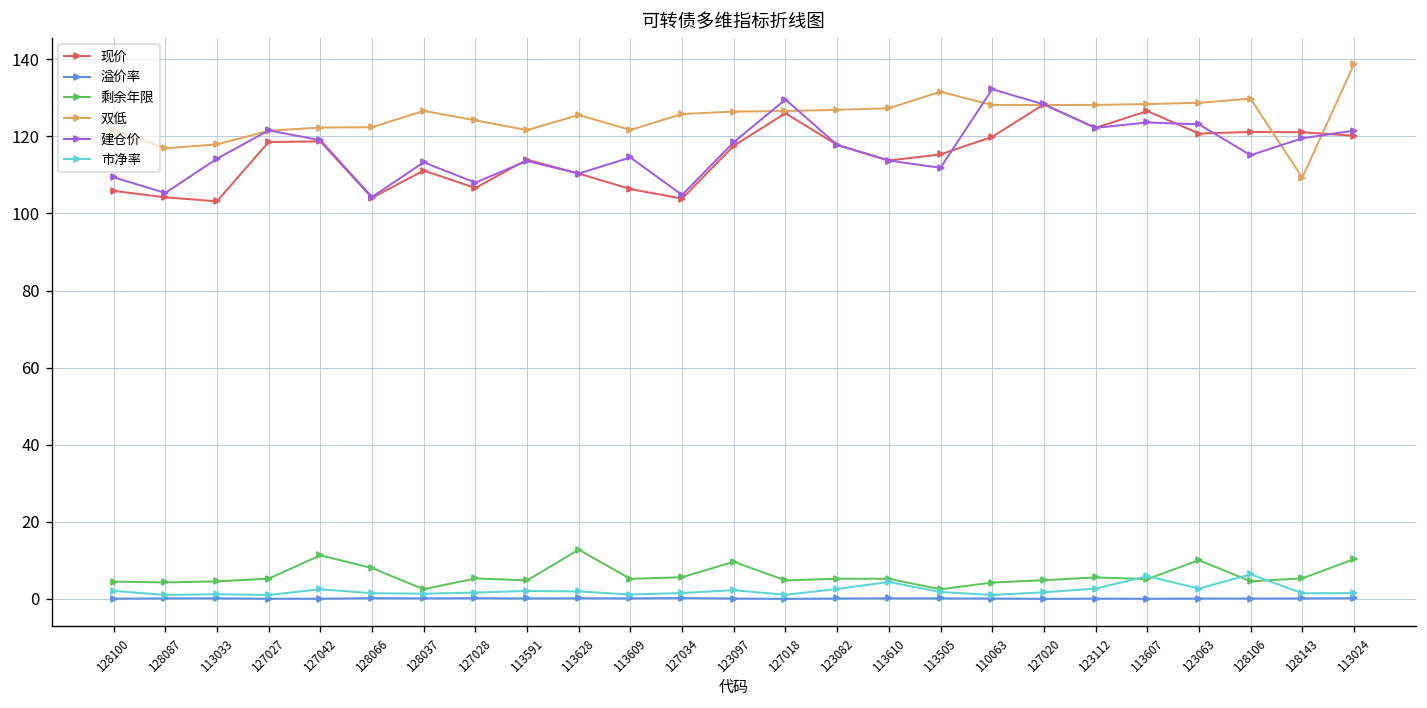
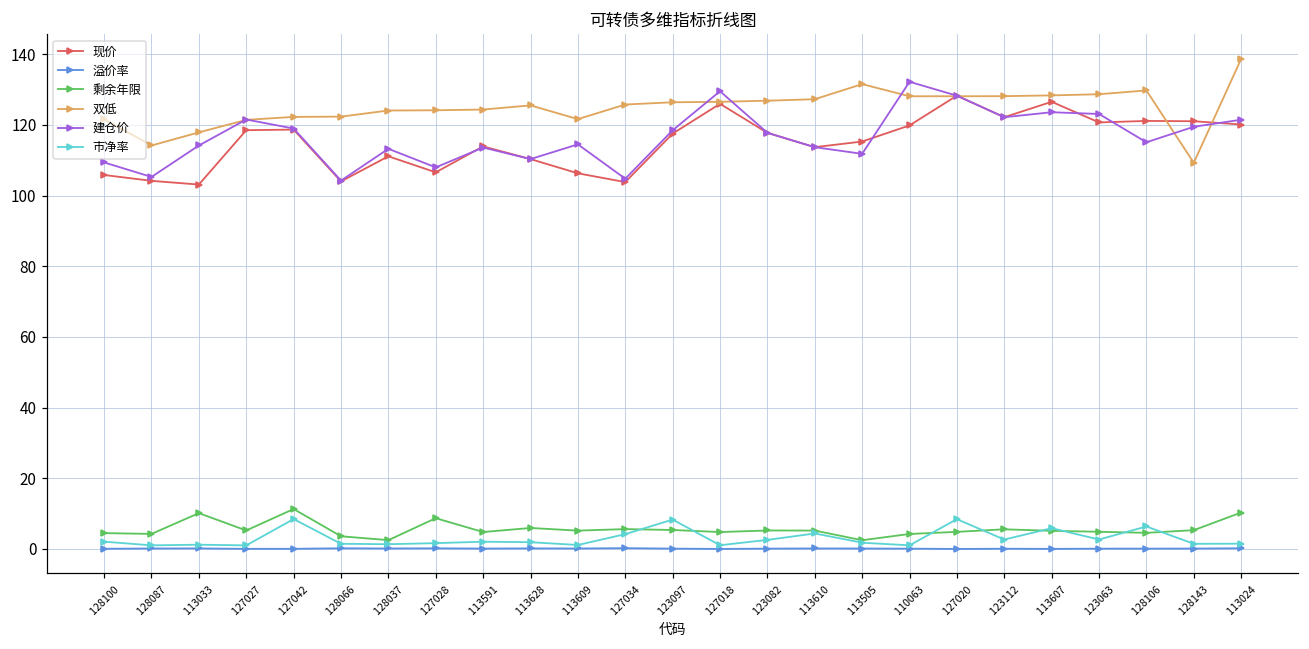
  {
    "现价": {
      "128100": 106,
      "128087": 104,
      "113033": 103,
      "127027": 119,
      "128037": 111,
      "127028": 107,
      "113609": 106,
      "127034": 104,
      "123097": 118,
      "113505": 115,
      "110063": 120,
      "113607": 127,
      "123063": 121,
      "128106": 121,
      "128143": 121,
      "113024": 120
    },
    "溢价率": {
      "128100": 0,
      "128087": 0,
      "113033": 0,
      "127027": 0,
      "127042": 0,
      "128066": 0,
      "128037": 0,
      "127028": 0,
      "113591": 0,
      "113628": 0,
      "113609": 0,
      "127034": 0,
      "123097": 0,
      "127018": 0,
      "123082": 0,
      "113610": 0,
      "113505": 0,
      "110063": 0,
      "127020": 0,
      "123112": 0,
      "113607": 0,
      "123063": 0,
      "128106": 0,
      "128143": 0,
      "113024": 0
    },
    "剩余年限": {
      "128100": 4,
      "128087": 4,
-     "113033": 5,
+     "113033": 10,
      "127027": 5,
      "127042": 11,
-     "128066": 8,
+     "128066": 4,
      "128037": 2,
-     "127028": 5,
+     "127028": 9,
      "113591": 5,
-     "113628": 13,
+     "113628": 6,
      "113609": 5,
      "127034": 6,
-     "123097": 10,
+     "123097": 5,
      "127018": 5,
      "123082": 5,
      "113610": 5,
      "110063": 4,
      "127020": 5,
      "123112": 6,
-     "123063": 10,
+     "123063": 5,
      "128106": 5,
      "128143": 5,
      "113024": 10
    },
    "双低": {
-     "128087": 117,
+     "128087": 114,
      "113033": 118,
      "127042": 122,
      "128066": 122,
-     "128037": 127,
+     "128037": 124,
      "127028": 124,
-     "113591": 122,
+     "113591": 124,
      "113628": 126,
      "113609": 122,
      "127034": 126,
      "123097": 126,
      "123082": 127,
      "113610": 127,
      "113505": 132,
      "110063": 128,
      "123112": 128,
      "113607": 128,
      "123063": 129,
      "128106": 130,
      "128143": 109,
      "113024": 139
    },
    "建仓价": {
      "128100": 109,
      "128087": 105,
      "113033": 114,
      "128037": 113,
      "127028": 108,
      "113609": 115,
      "127034": 105,
      "123097": 119,
      "127018": 130,
      "113505": 112,
      "110063": 132,
      "113607": 124,
      "123063": 123,
      "128106": 115,
      "128143": 120,
      "113024": 121
    },
    "市净率": {
      "128100": 2,
      "128087": 1,
      "113033": 1,
      "127027": 1,
-     "127042": 2,
+     "127042": 8,
      "128066": 1,
      "128037": 1,
      "127028": 2,
      "113591": 2,
      "113628": 2,
      "113609": 1,
-     "127034": 2,
-     "123097": 2,
+     "127034": 4,
+     "123097": 8,
      "127018": 1,
      "123082": 3,
      "113610": 4,
      "110063": 1,
-     "127020": 2,
+     "127020": 8,
      "123112": 3,
      "123063": 3,
      "128106": 6,
      "128143": 1,
      "113024": 1
    }
  }
